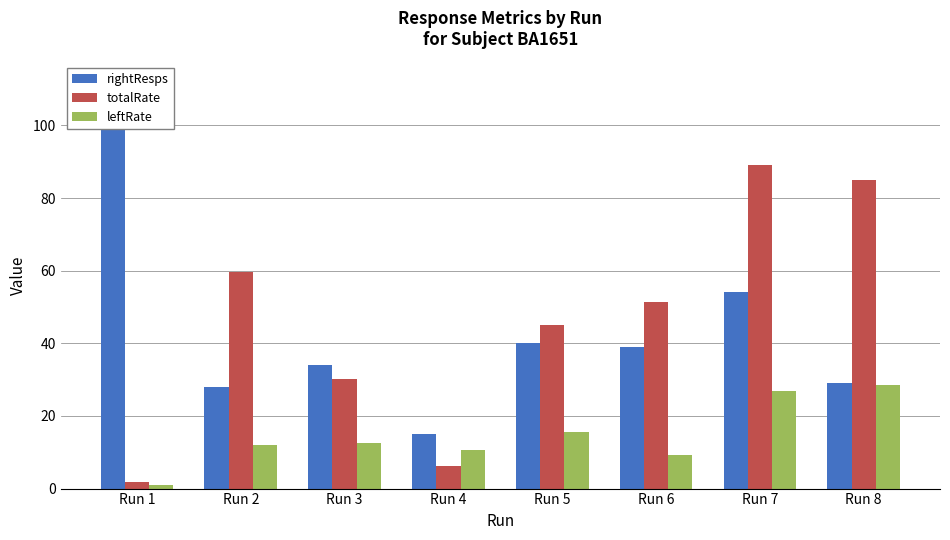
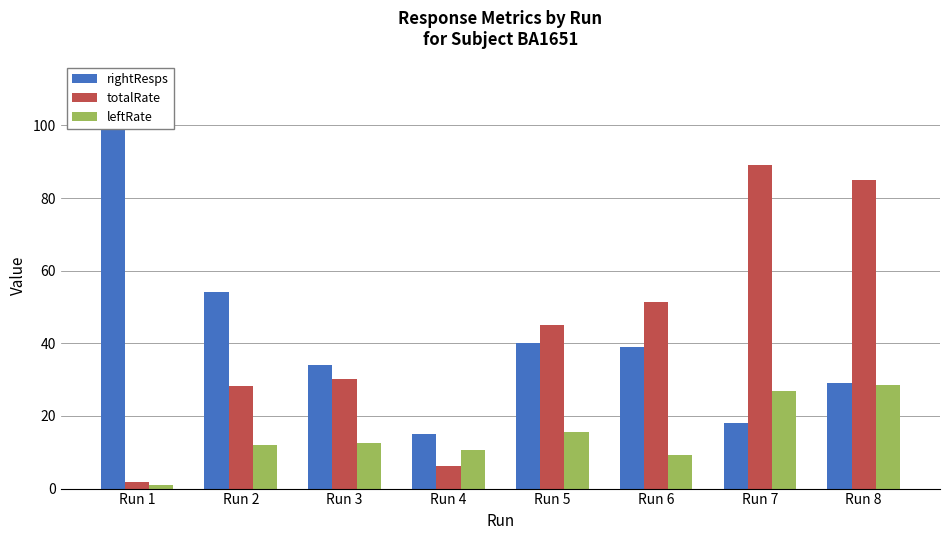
  {
    "rightResps": {
-     "Run 2": 28,
+     "Run 2": 54,
      "Run 3": 34,
      "Run 4": 15,
      "Run 5": 40,
      "Run 6": 39,
-     "Run 7": 54,
+     "Run 7": 18,
      "Run 8": 29
    },
    "totalRate": {
      "Run 1": 2,
-     "Run 2": 60,
+     "Run 2": 28,
      "Run 3": 30,
      "Run 4": 6,
      "Run 5": 45,
      "Run 6": 51,
      "Run 7": 89,
      "Run 8": 85
    },
    "leftRate": {
      "Run 1": 1,
      "Run 2": 12,
      "Run 3": 12,
      "Run 4": 11,
      "Run 5": 16,
      "Run 6": 9,
      "Run 7": 27,
      "Run 8": 28
    }
  }
